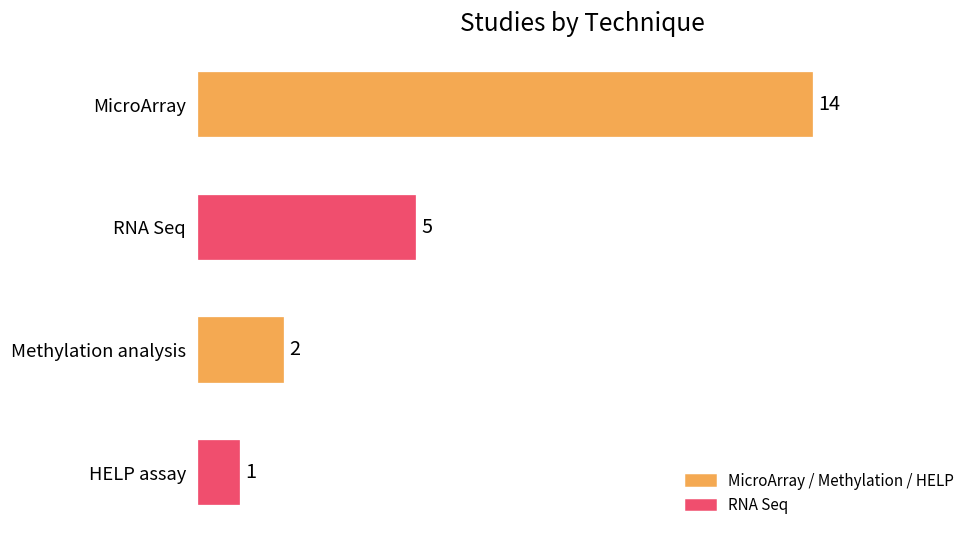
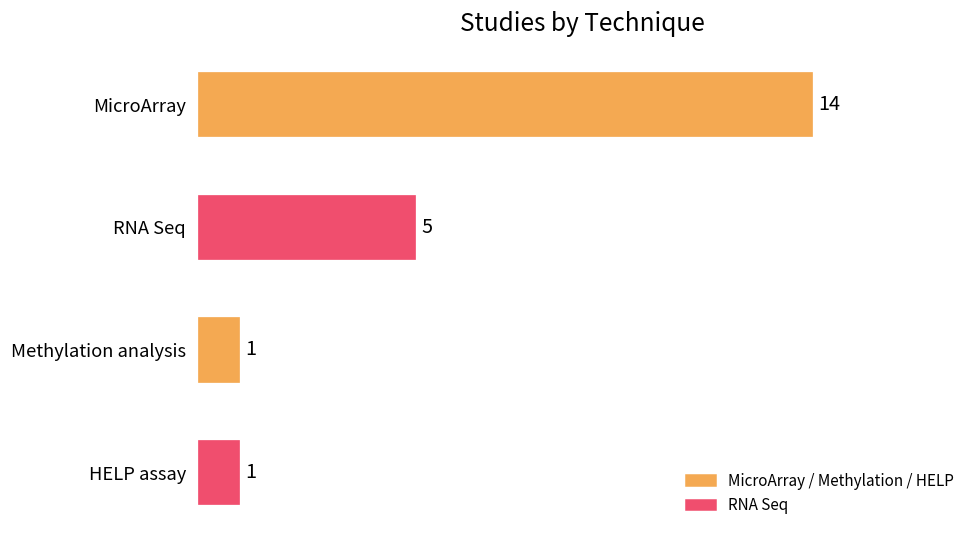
  {
    "MicroArray": 14,
    "RNA Seq": 5,
-   "Methylation analysis": 2,
+   "Methylation analysis": 1,
    "HELP assay": 1
  }
